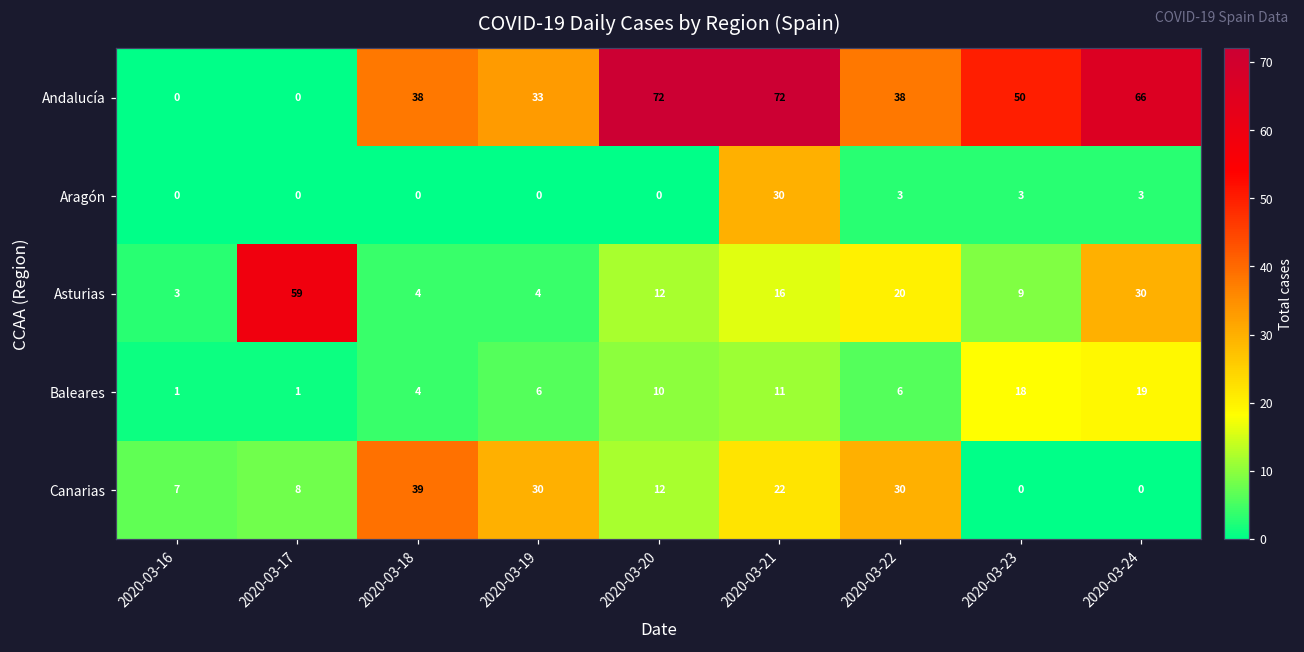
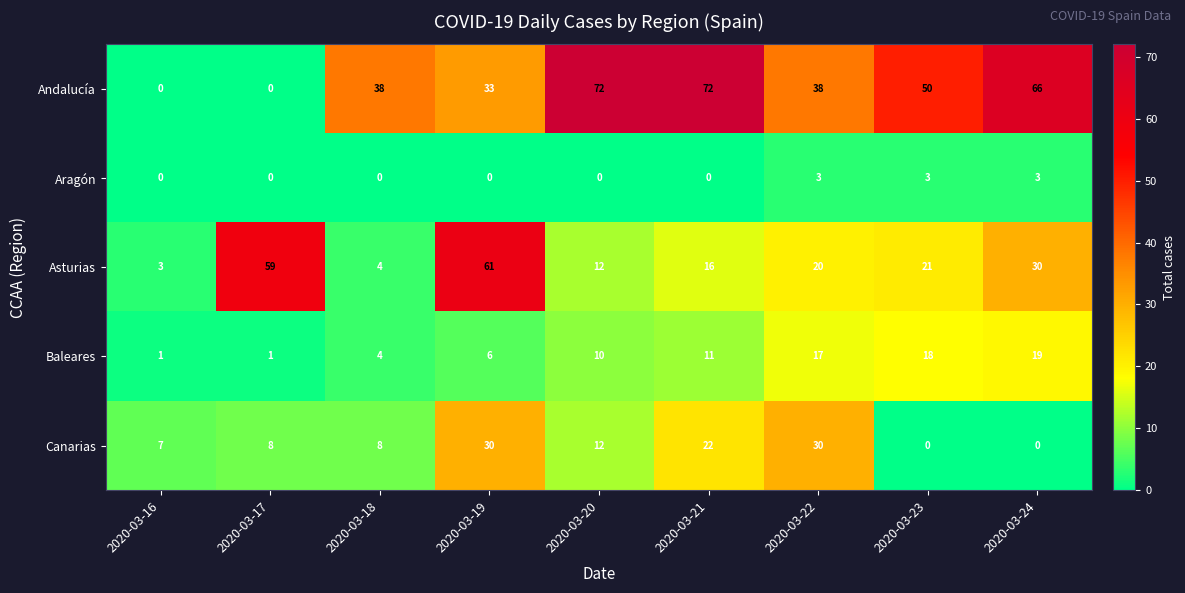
  {
    "Andalucía": {
      "2020-03-16": 0,
      "2020-03-17": 0,
      "2020-03-18": 38,
      "2020-03-19": 33,
      "2020-03-20": 72,
      "2020-03-21": 72,
      "2020-03-22": 38,
      "2020-03-23": 50,
      "2020-03-24": 66
    },
    "Aragón": {
      "2020-03-16": 0,
      "2020-03-17": 0,
      "2020-03-18": 0,
      "2020-03-19": 0,
      "2020-03-20": 0,
-     "2020-03-21": 30,
+     "2020-03-21": 0,
      "2020-03-22": 3,
      "2020-03-23": 3,
      "2020-03-24": 3
    },
    "Asturias": {
      "2020-03-16": 3,
      "2020-03-17": 59,
      "2020-03-18": 4,
-     "2020-03-19": 4,
+     "2020-03-19": 61,
      "2020-03-20": 12,
      "2020-03-21": 16,
      "2020-03-22": 20,
-     "2020-03-23": 9,
+     "2020-03-23": 21,
      "2020-03-24": 30
    },
    "Baleares": {
      "2020-03-16": 1,
      "2020-03-17": 1,
      "2020-03-18": 4,
      "2020-03-19": 6,
      "2020-03-20": 10,
      "2020-03-21": 11,
-     "2020-03-22": 6,
+     "2020-03-22": 17,
      "2020-03-23": 18,
      "2020-03-24": 19
    },
    "Canarias": {
      "2020-03-16": 7,
      "2020-03-17": 8,
-     "2020-03-18": 39,
+     "2020-03-18": 8,
      "2020-03-19": 30,
      "2020-03-20": 12,
      "2020-03-21": 22,
      "2020-03-22": 30,
      "2020-03-23": 0,
      "2020-03-24": 0
    }
  }
